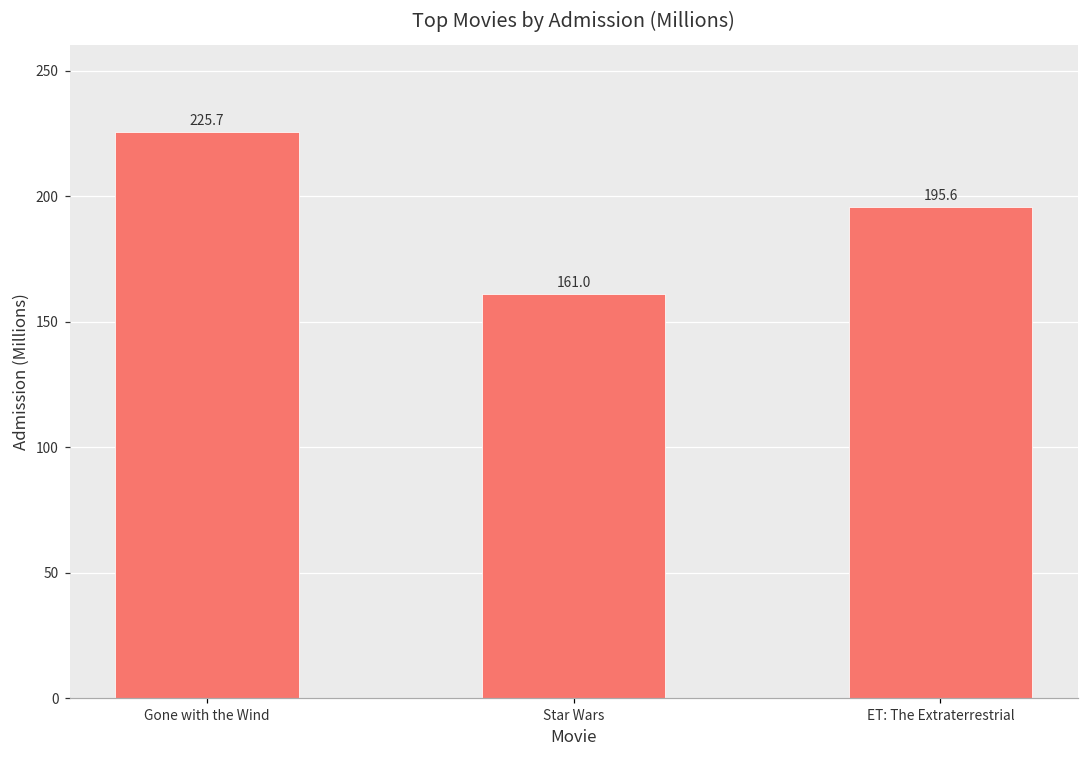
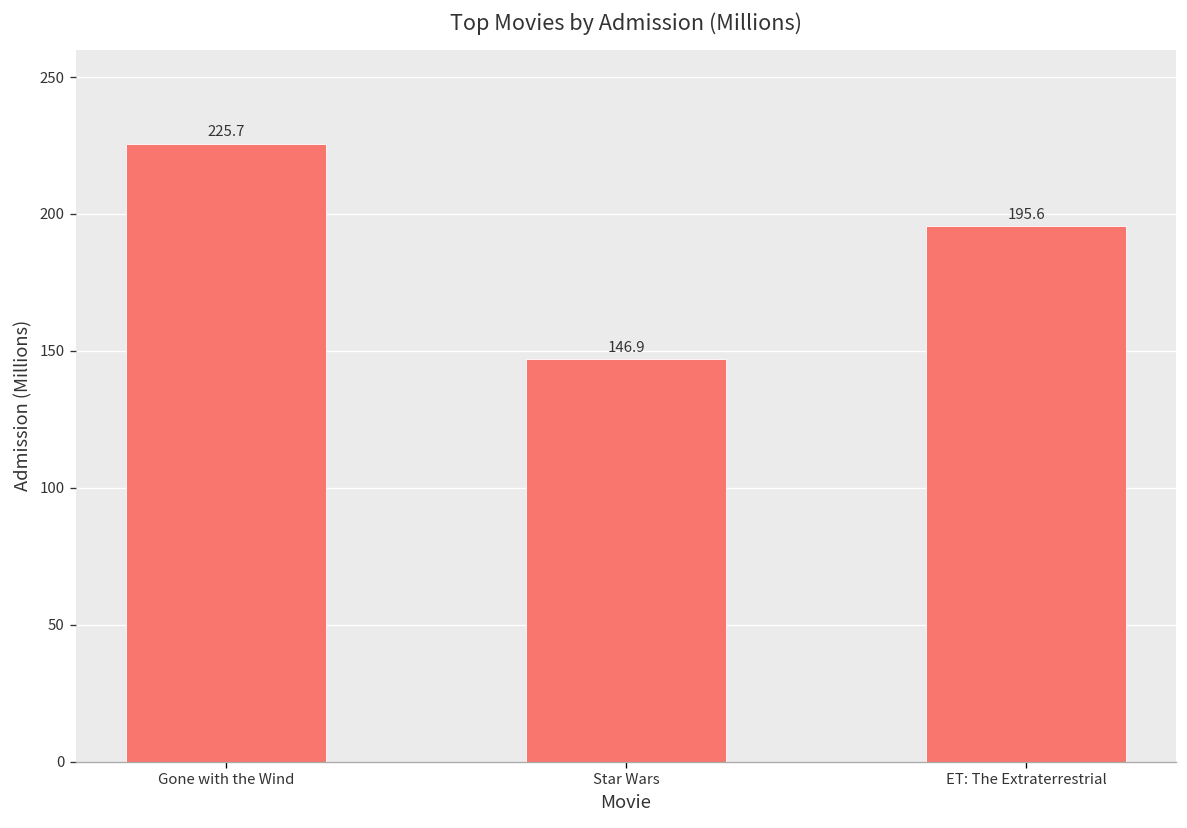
  {
    "Gone with the Wind": 225.7,
-   "Star Wars": 161.0,
+   "Star Wars": 146.9,
    "ET: The Extraterrestrial": 195.6
  }
